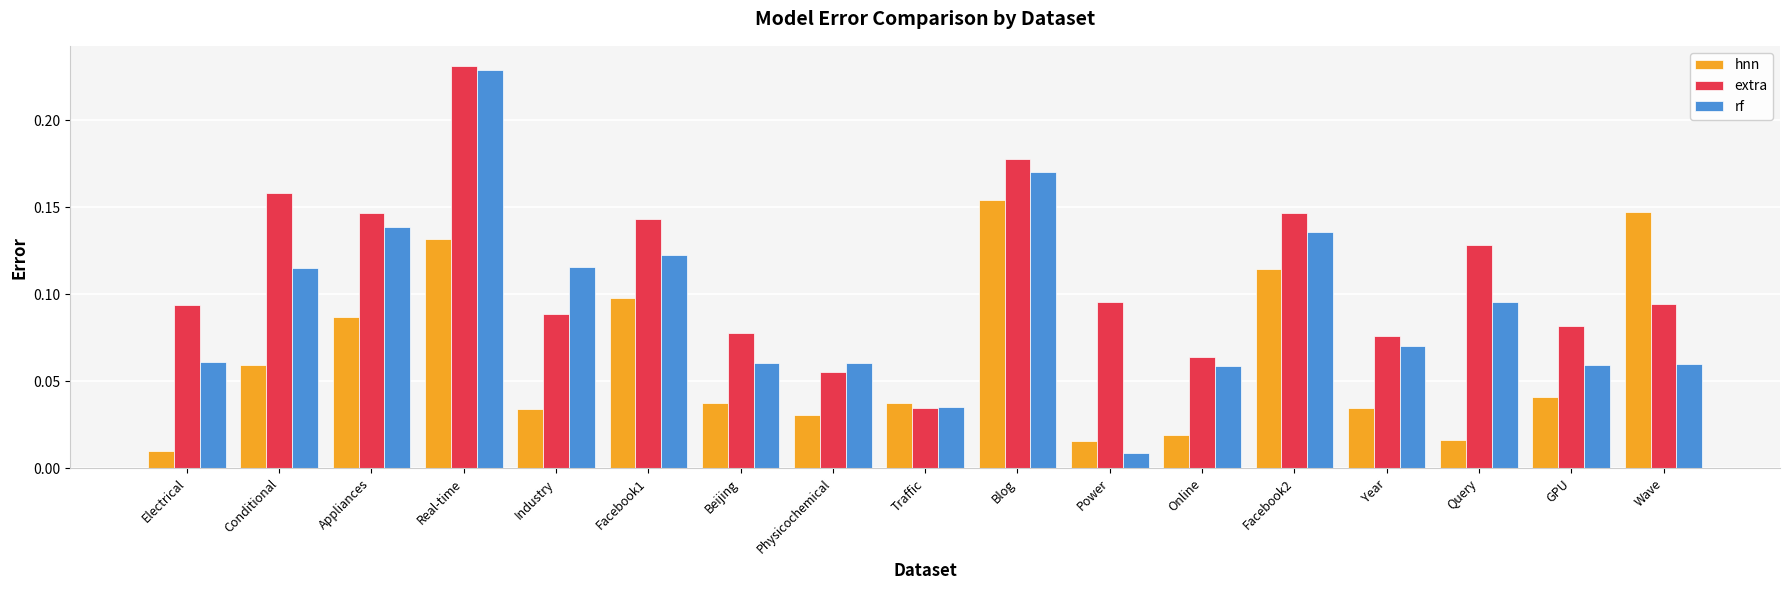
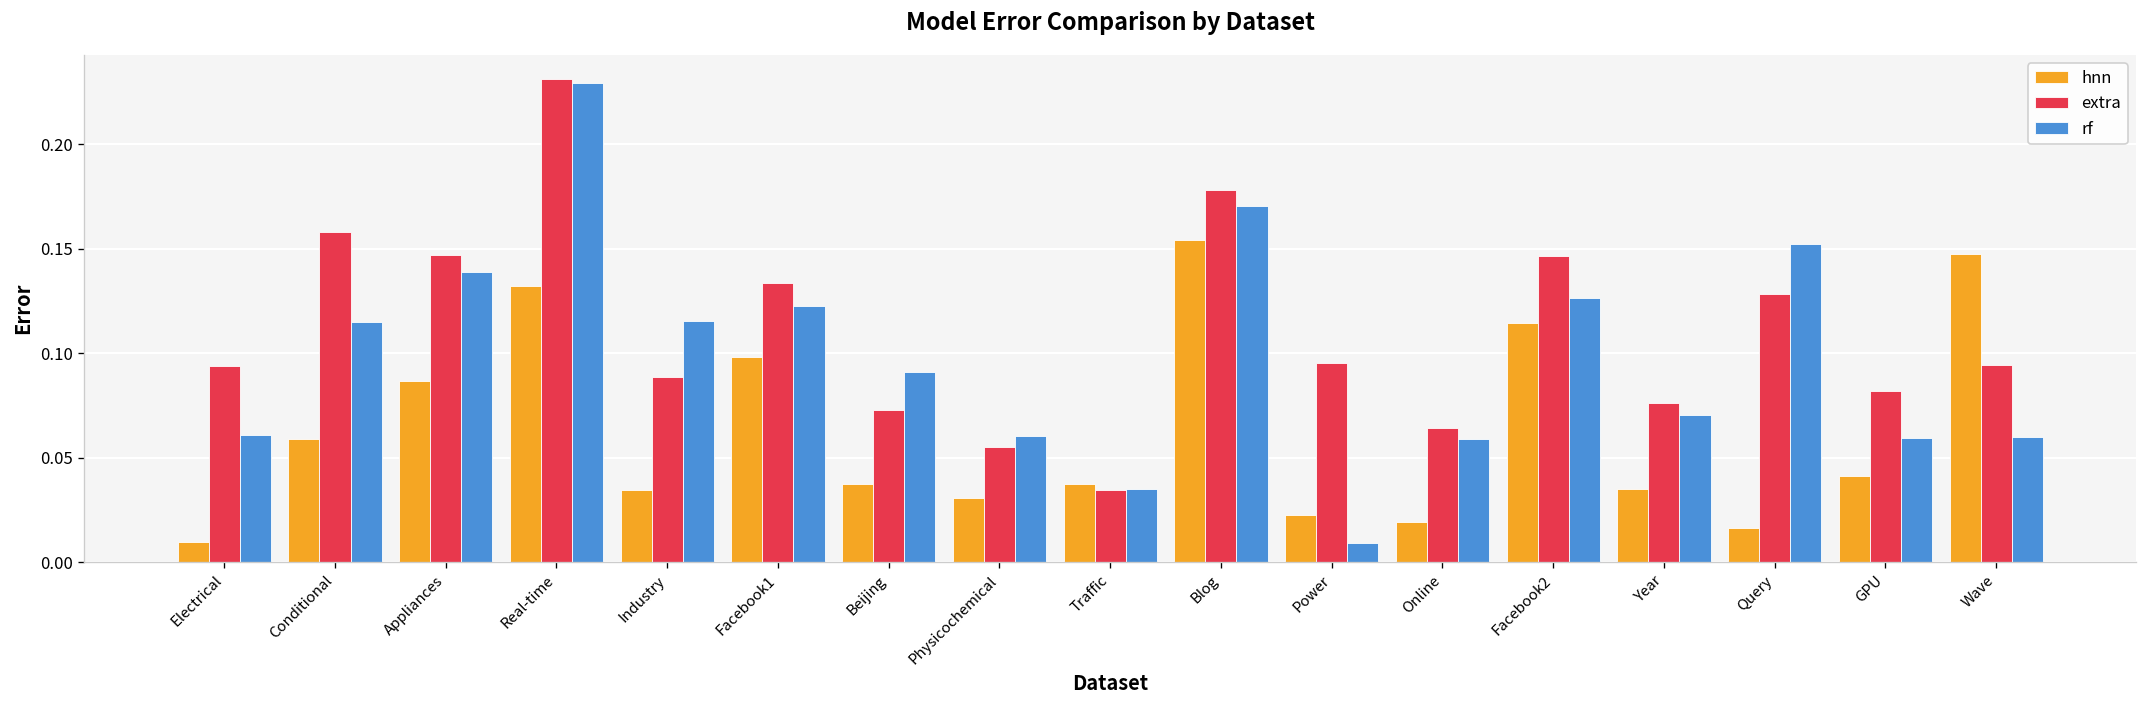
  {
    "hnn": {
      "Electrical": 0.010,
      "Conditional": 0.059,
      "Appliances": 0.087,
      "Real-time": 0.132,
      "Industry": 0.034,
      "Facebook1": 0.098,
      "Beijing": 0.037,
      "Physicochemical": 0.031,
      "Traffic": 0.037,
      "Blog": 0.154,
-     "Power": 0.016,
+     "Power": 0.023,
      "Online": 0.019,
      "Facebook2": 0.114,
      "Year": 0.035,
      "Query": 0.016,
      "GPU": 0.041,
      "Wave": 0.147
    },
    "extra": {
      "Electrical": 0.094,
      "Conditional": 0.158,
      "Appliances": 0.147,
      "Real-time": 0.231,
      "Industry": 0.089,
-     "Facebook1": 0.143,
-     "Beijing": 0.078,
+     "Facebook1": 0.134,
+     "Beijing": 0.073,
      "Physicochemical": 0.055,
      "Traffic": 0.034,
      "Blog": 0.178,
      "Power": 0.095,
      "Online": 0.064,
      "Facebook2": 0.147,
      "Year": 0.076,
      "Query": 0.128,
      "GPU": 0.082,
      "Wave": 0.095
    },
    "rf": {
      "Electrical": 0.061,
      "Conditional": 0.115,
      "Appliances": 0.139,
      "Real-time": 0.229,
      "Industry": 0.115,
      "Facebook1": 0.122,
-     "Beijing": 0.060,
+     "Beijing": 0.091,
      "Physicochemical": 0.060,
      "Traffic": 0.035,
      "Blog": 0.170,
      "Power": 0.009,
      "Online": 0.059,
-     "Facebook2": 0.136,
+     "Facebook2": 0.126,
      "Year": 0.070,
-     "Query": 0.096,
+     "Query": 0.152,
      "GPU": 0.060,
      "Wave": 0.060
    }
  }
